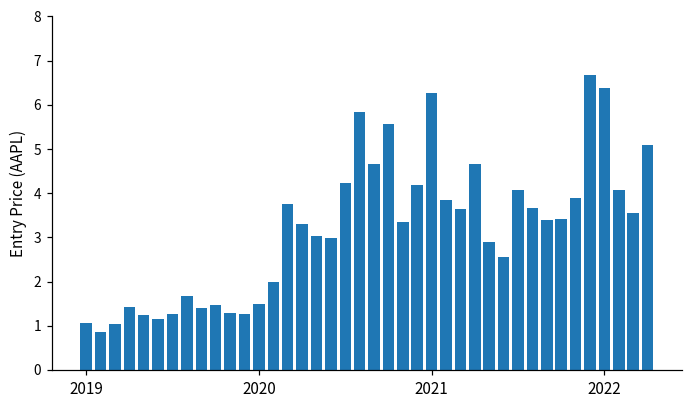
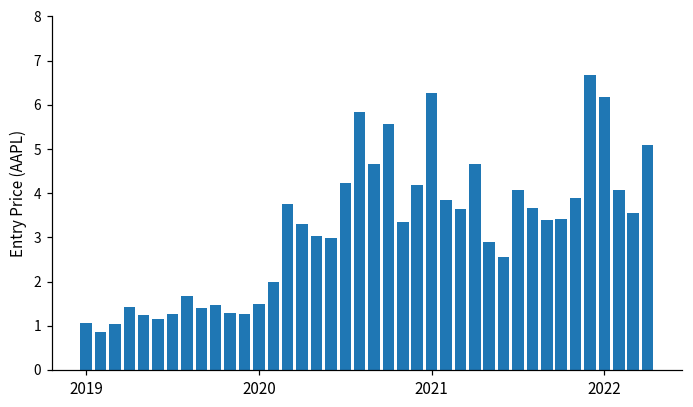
  {
    "2019": 1.1,
    "2020": 1.5,
    "2021": 6.3,
-   "2022": 6.4
+   "2022": 6.2
  }
